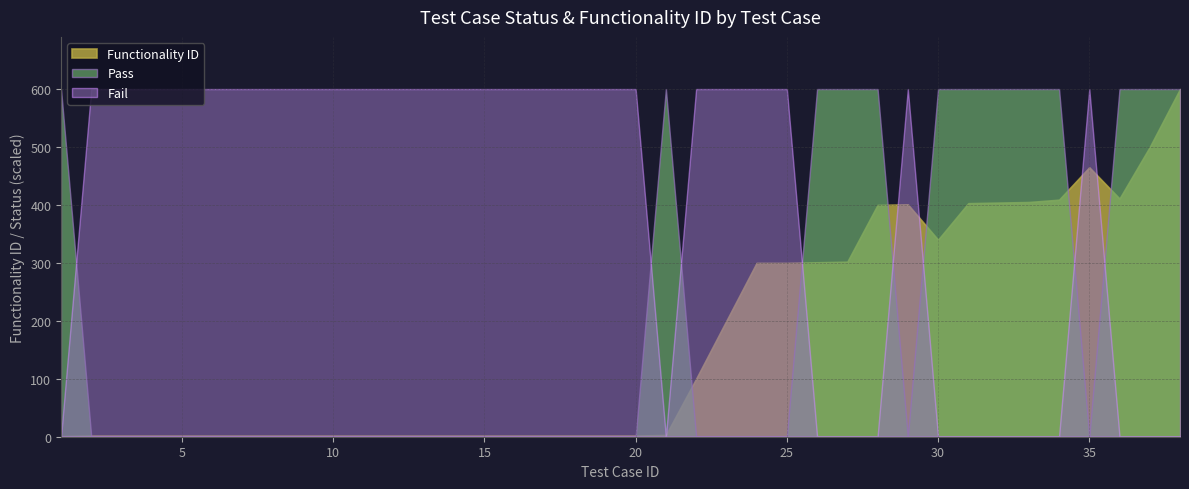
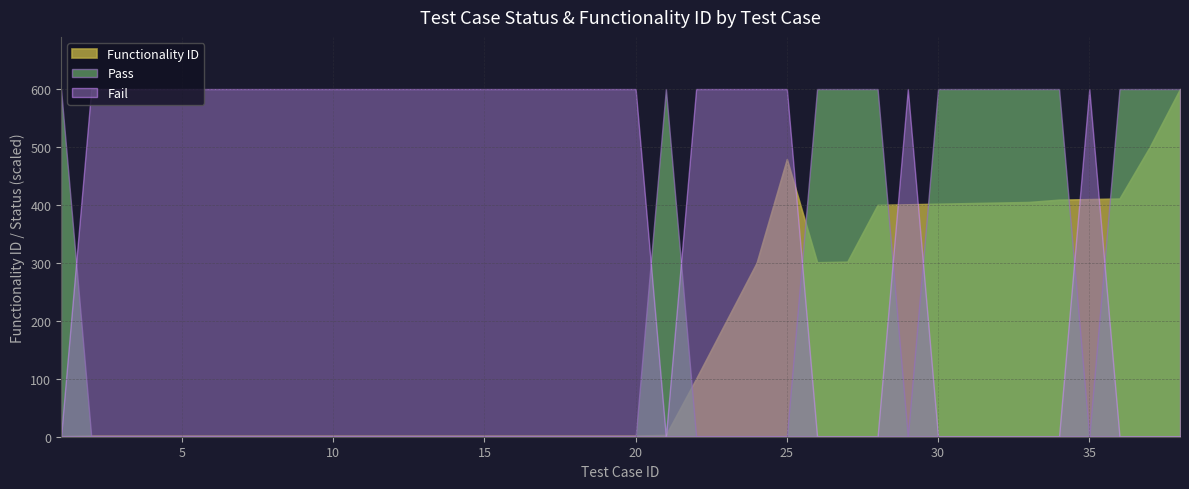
  {
    "Functionality ID": {
-     "25": 300,
-     "30": 340,
-     "35": 470
+     "25": 480,
+     "30": 400,
+     "35": 410
    },
    "Pass": {
      "25": 0,
      "30": 600,
      "35": 0
    },
    "Fail": {
      "10": 600,
      "15": 600,
      "20": 600,
      "25": 600,
      "30": 0,
      "35": 600
    }
  }
